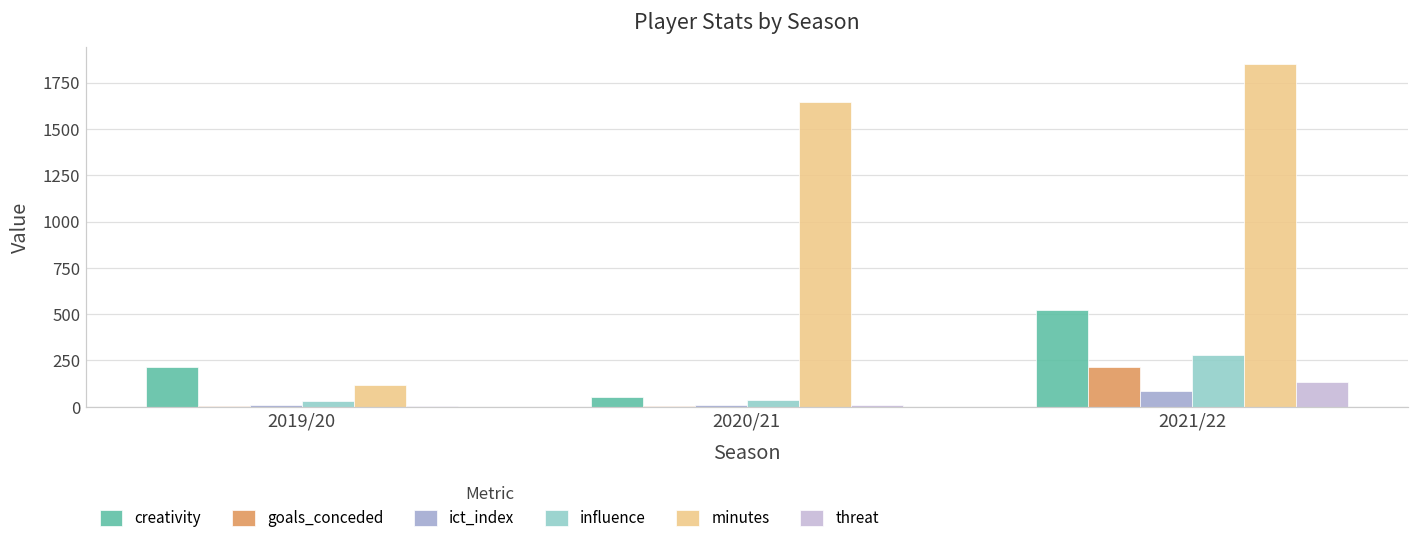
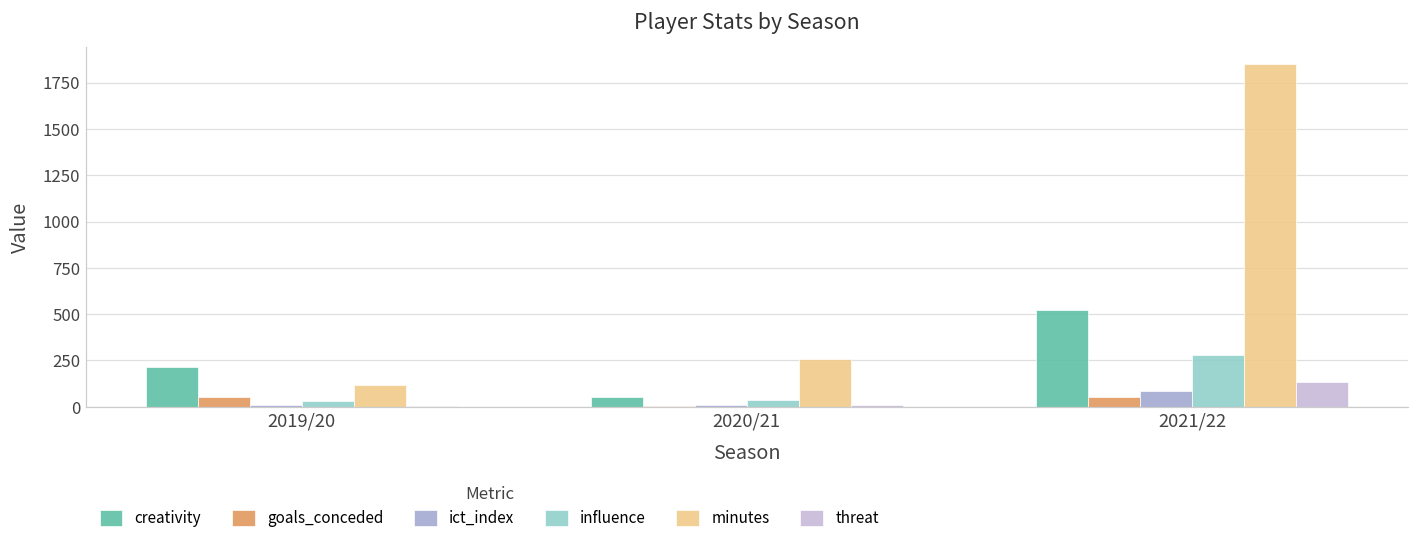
  {
    "creativity": {
      "2019/20": 210,
      "2020/21": 50,
      "2021/22": 520
    },
    "goals_conceded": {
-     "2019/20": 0,
-     "2021/22": 210
+     "2019/20": 50,
+     "2021/22": 50
    },
    "minutes": {
      "2019/20": 120,
-     "2020/21": 1650,
+     "2020/21": 260,
      "2021/22": 1850
    }
  }
